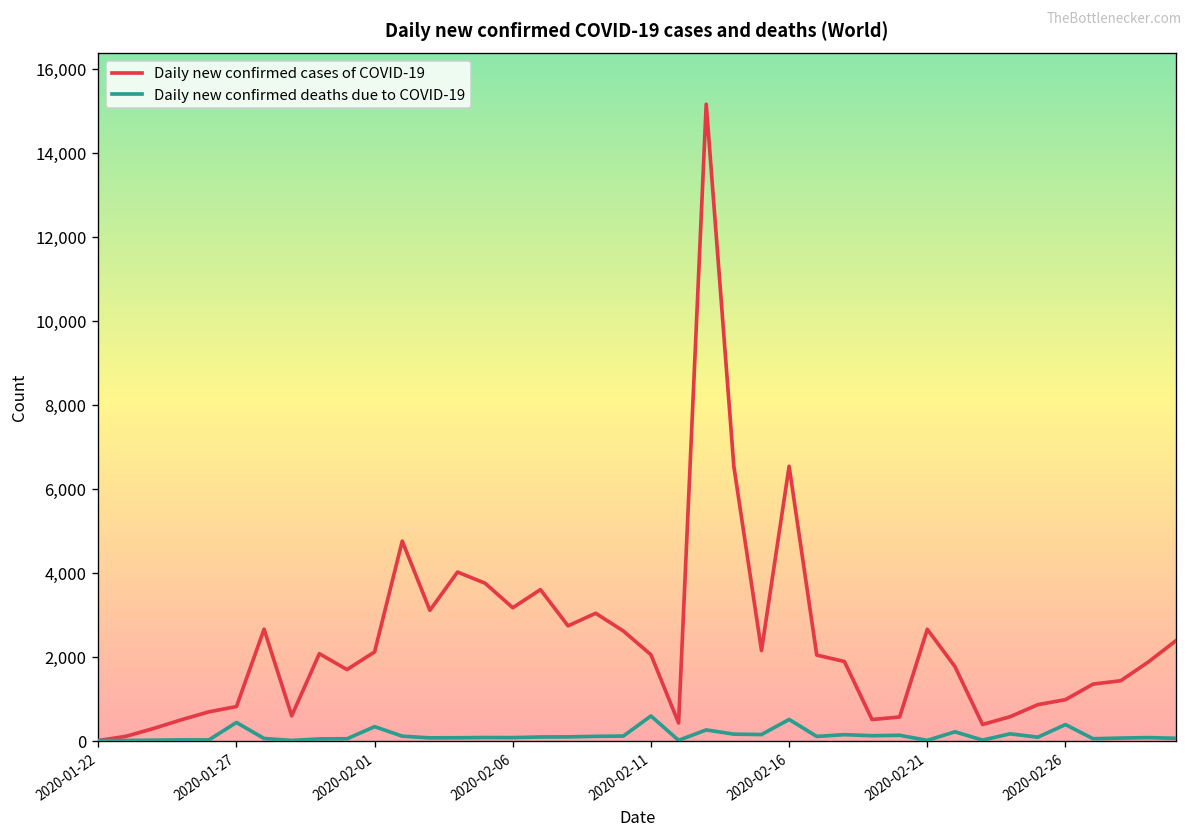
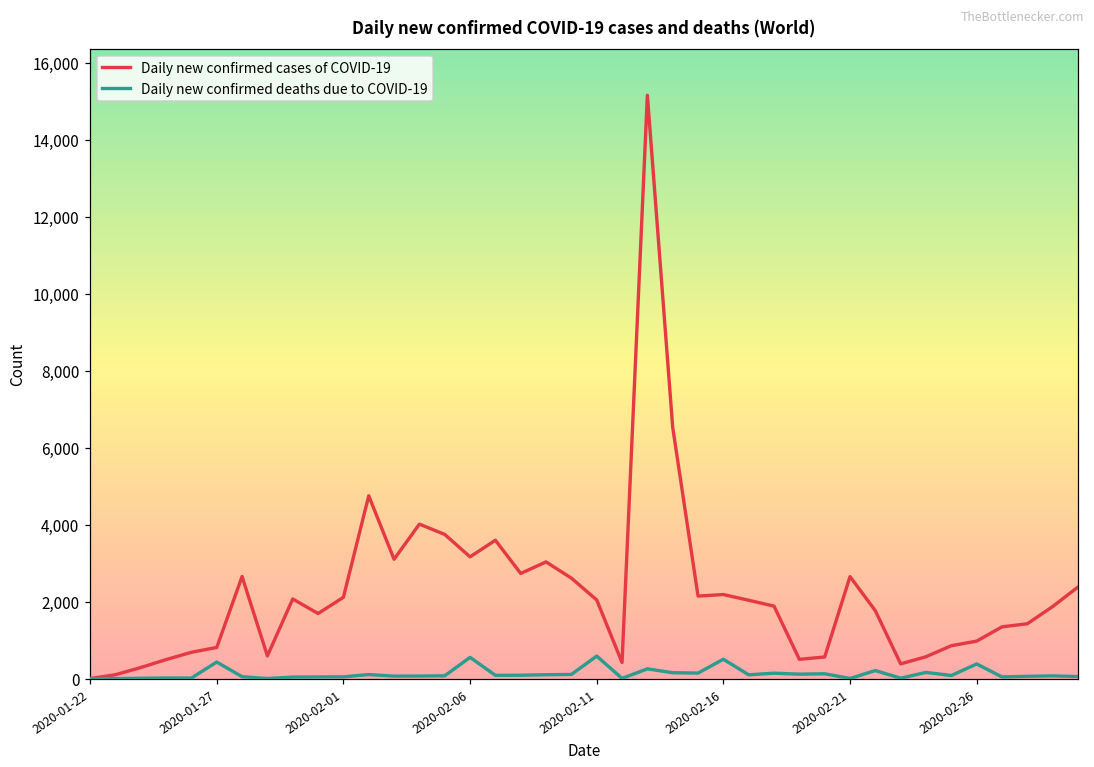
  {
    "Daily new confirmed cases of COVID-19": {
      "2020-01-27": "800",
      "2020-02-01": "2,100",
      "2020-02-06": "3,200",
      "2020-02-11": "2,000",
-     "2020-02-16": "6,500",
+     "2020-02-16": "2,200",
      "2020-02-21": "2,600",
      "2020-02-26": "1,000"
    },
    "Daily new confirmed deaths due to COVID-19": {
      "2020-01-27": "400",
-     "2020-02-01": "300",
-     "2020-02-06": "100",
+     "2020-02-01": "0",
+     "2020-02-06": "600",
      "2020-02-11": "600",
      "2020-02-16": "500",
      "2020-02-21": "0",
      "2020-02-26": "400"
    }
  }
